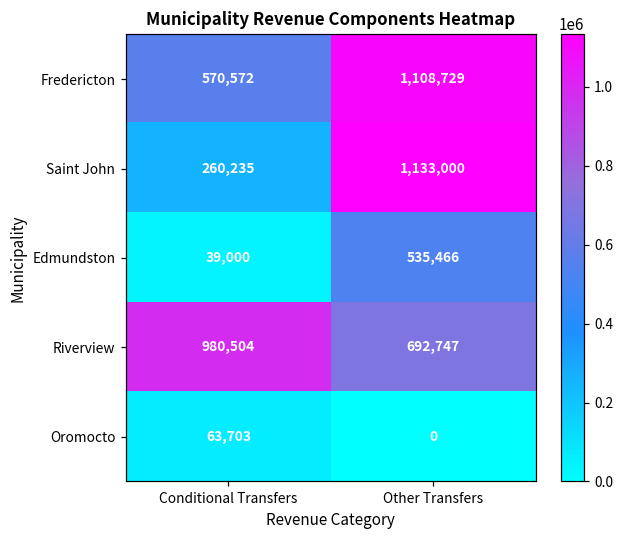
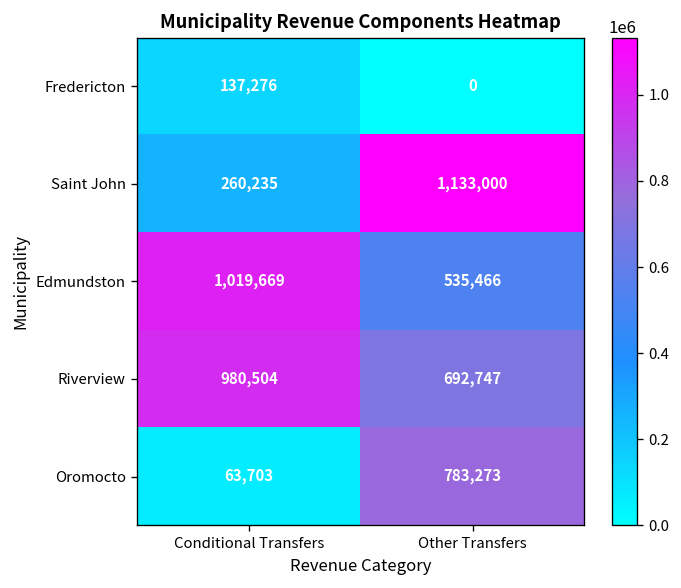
  {
    "Fredericton": {
-     "Conditional Transfers": "570,572",
-     "Other Transfers": "1,108,729"
+     "Conditional Transfers": "137,276",
+     "Other Transfers": "0"
    },
    "Saint John": {
      "Conditional Transfers": "260,235",
      "Other Transfers": "1,133,000"
    },
    "Edmundston": {
-     "Conditional Transfers": "39,000",
+     "Conditional Transfers": "1,019,669",
      "Other Transfers": "535,466"
    },
    "Riverview": {
      "Conditional Transfers": "980,504",
      "Other Transfers": "692,747"
    },
    "Oromocto": {
      "Conditional Transfers": "63,703",
-     "Other Transfers": "0"
+     "Other Transfers": "783,273"
    }
  }
